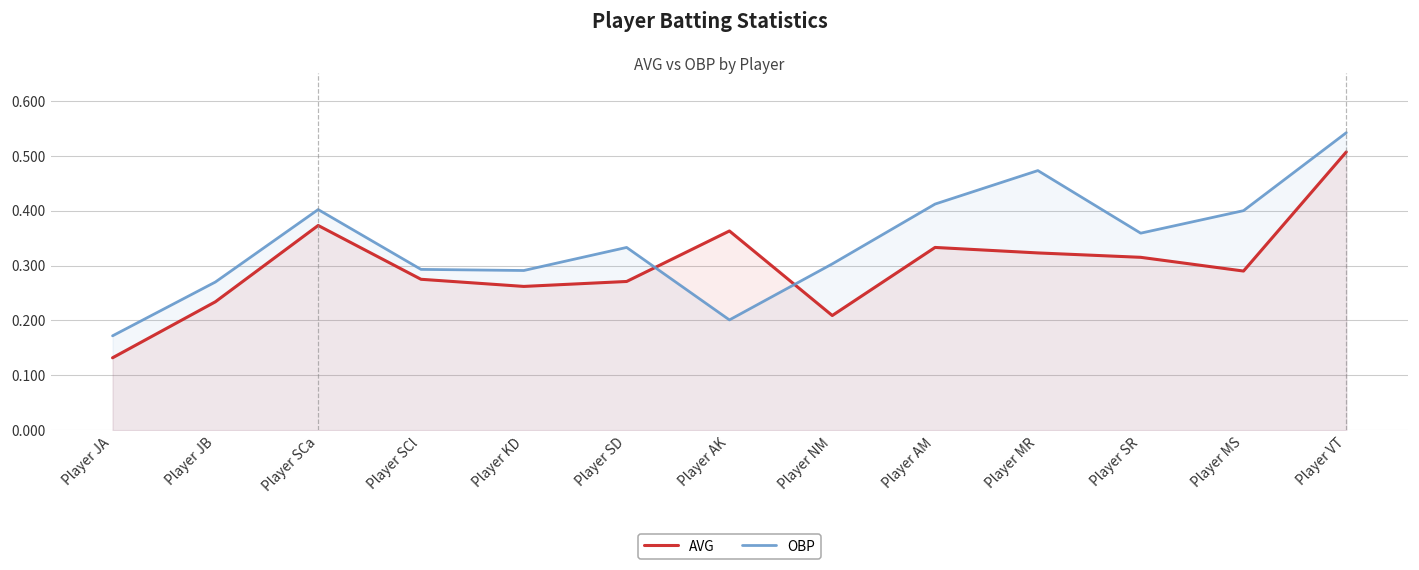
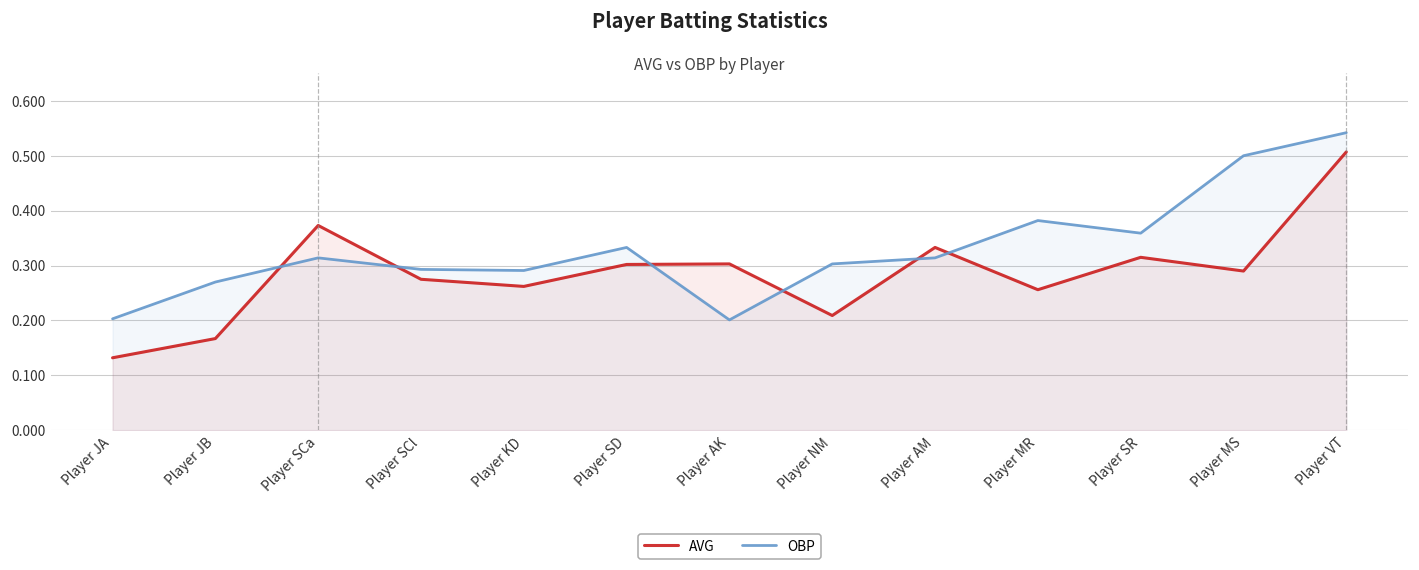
  {
    "AVG": {
      "Player JA": 0.13,
-     "Player JB": 0.23,
+     "Player JB": 0.17,
      "Player SCa": 0.37,
      "Player SCl": 0.28,
      "Player KD": 0.26,
-     "Player SD": 0.27,
-     "Player AK": 0.36,
+     "Player SD": 0.30,
+     "Player AK": 0.30,
      "Player NM": 0.21,
      "Player AM": 0.33,
-     "Player MR": 0.32,
+     "Player MR": 0.26,
      "Player SR": 0.32,
      "Player MS": 0.29,
      "Player VT": 0.51
    },
    "OBP": {
-     "Player JA": 0.17,
+     "Player JA": 0.20,
      "Player JB": 0.27,
-     "Player SCa": 0.40,
+     "Player SCa": 0.31,
      "Player SCl": 0.29,
      "Player KD": 0.29,
      "Player SD": 0.33,
      "Player AK": 0.20,
      "Player NM": 0.30,
-     "Player AM": 0.41,
-     "Player MR": 0.47,
+     "Player AM": 0.31,
+     "Player MR": 0.38,
      "Player SR": 0.36,
-     "Player MS": 0.4,
+     "Player MS": 0.5,
      "Player VT": 0.54
    }
  }
